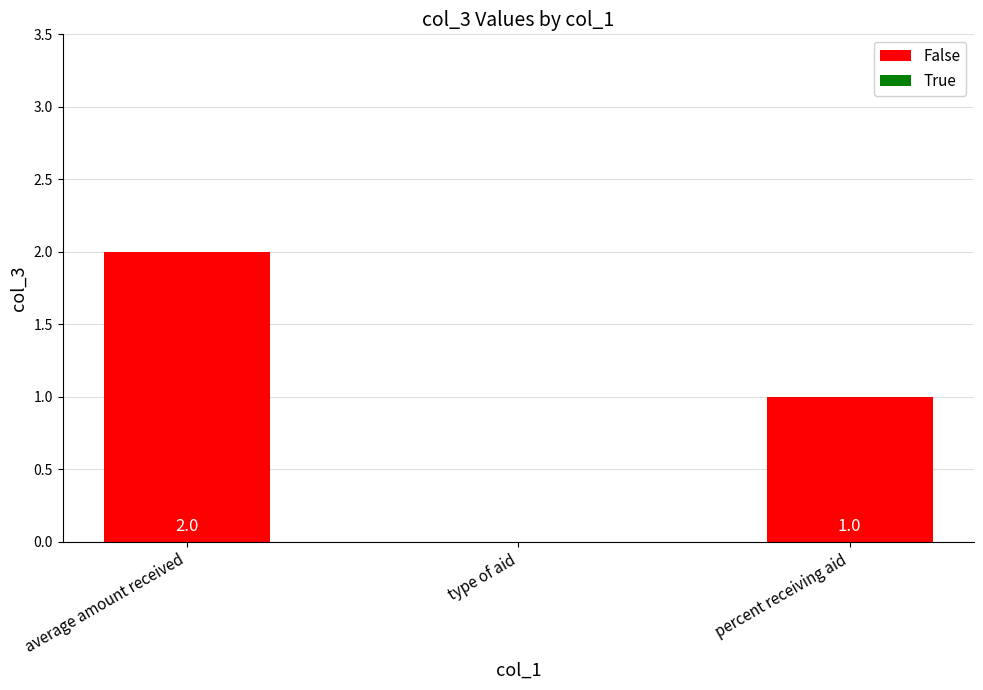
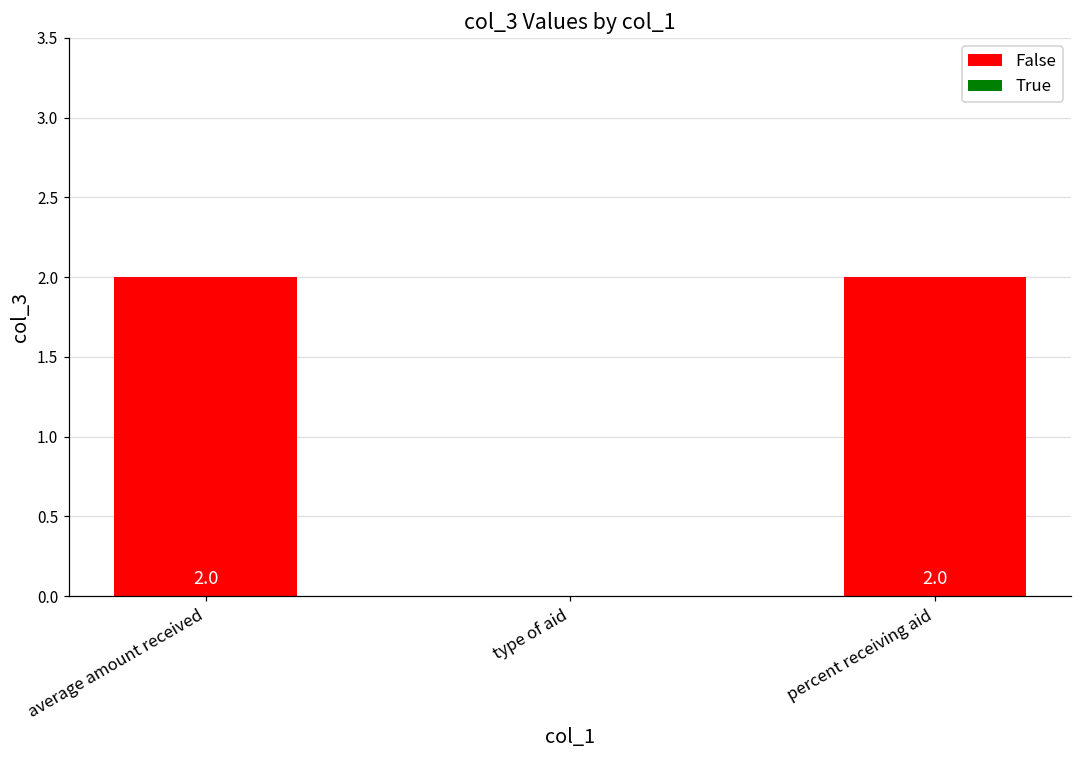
  {
    "average amount received": 2.0,
-   "percent receiving aid": 1.0
+   "percent receiving aid": 2.0
  }
